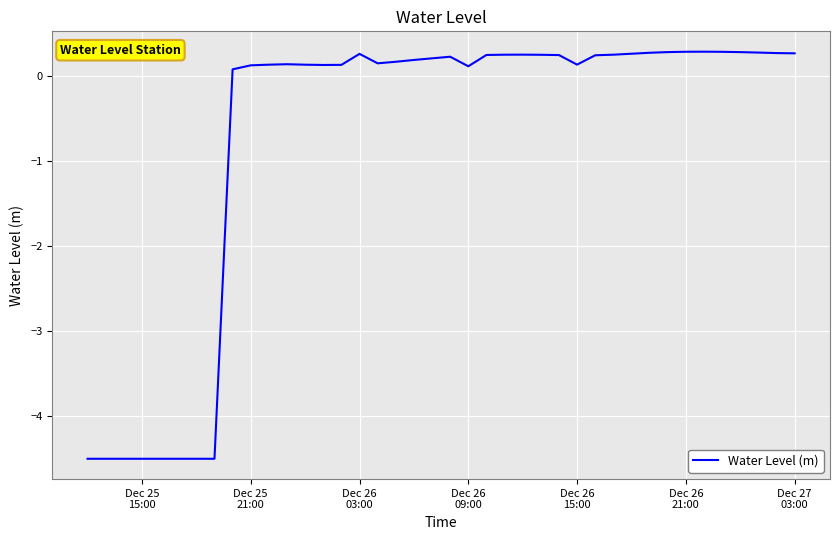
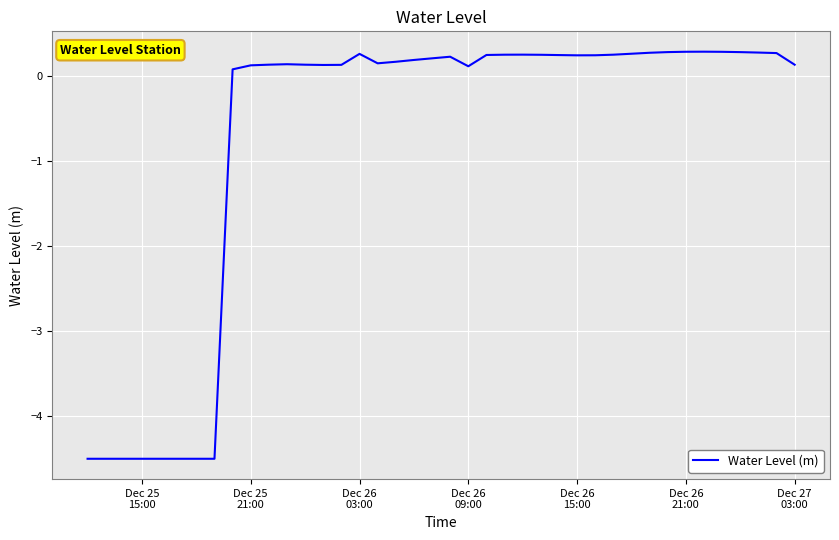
  {
    "Dec 25 15:00": -4.5,
    "Dec 25 21:00": 0.1,
    "Dec 26 03:00": 0.3,
    "Dec 26 09:00": 0.1,
-   "Dec 26 15:00": 0.1,
+   "Dec 26 15:00": 0.2,
    "Dec 26 21:00": 0.3,
-   "Dec 27 03:00": 0.3
+   "Dec 27 03:00": 0.1
  }
